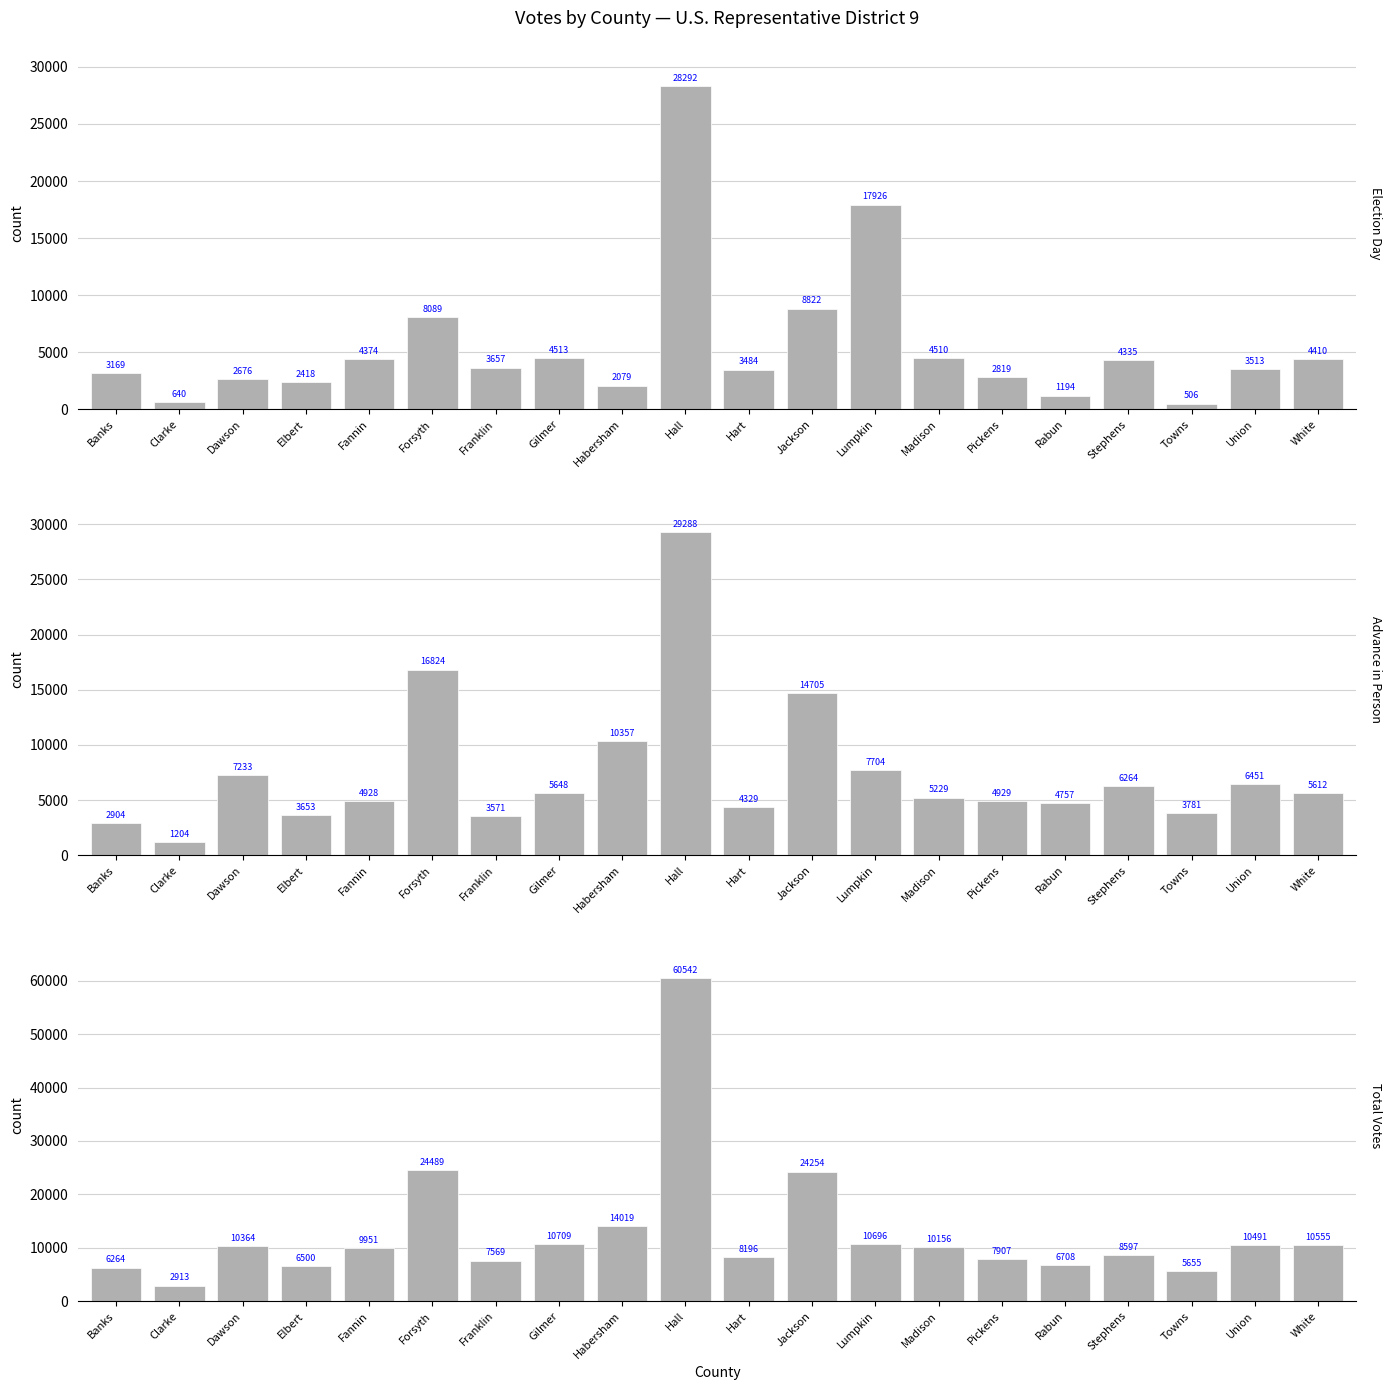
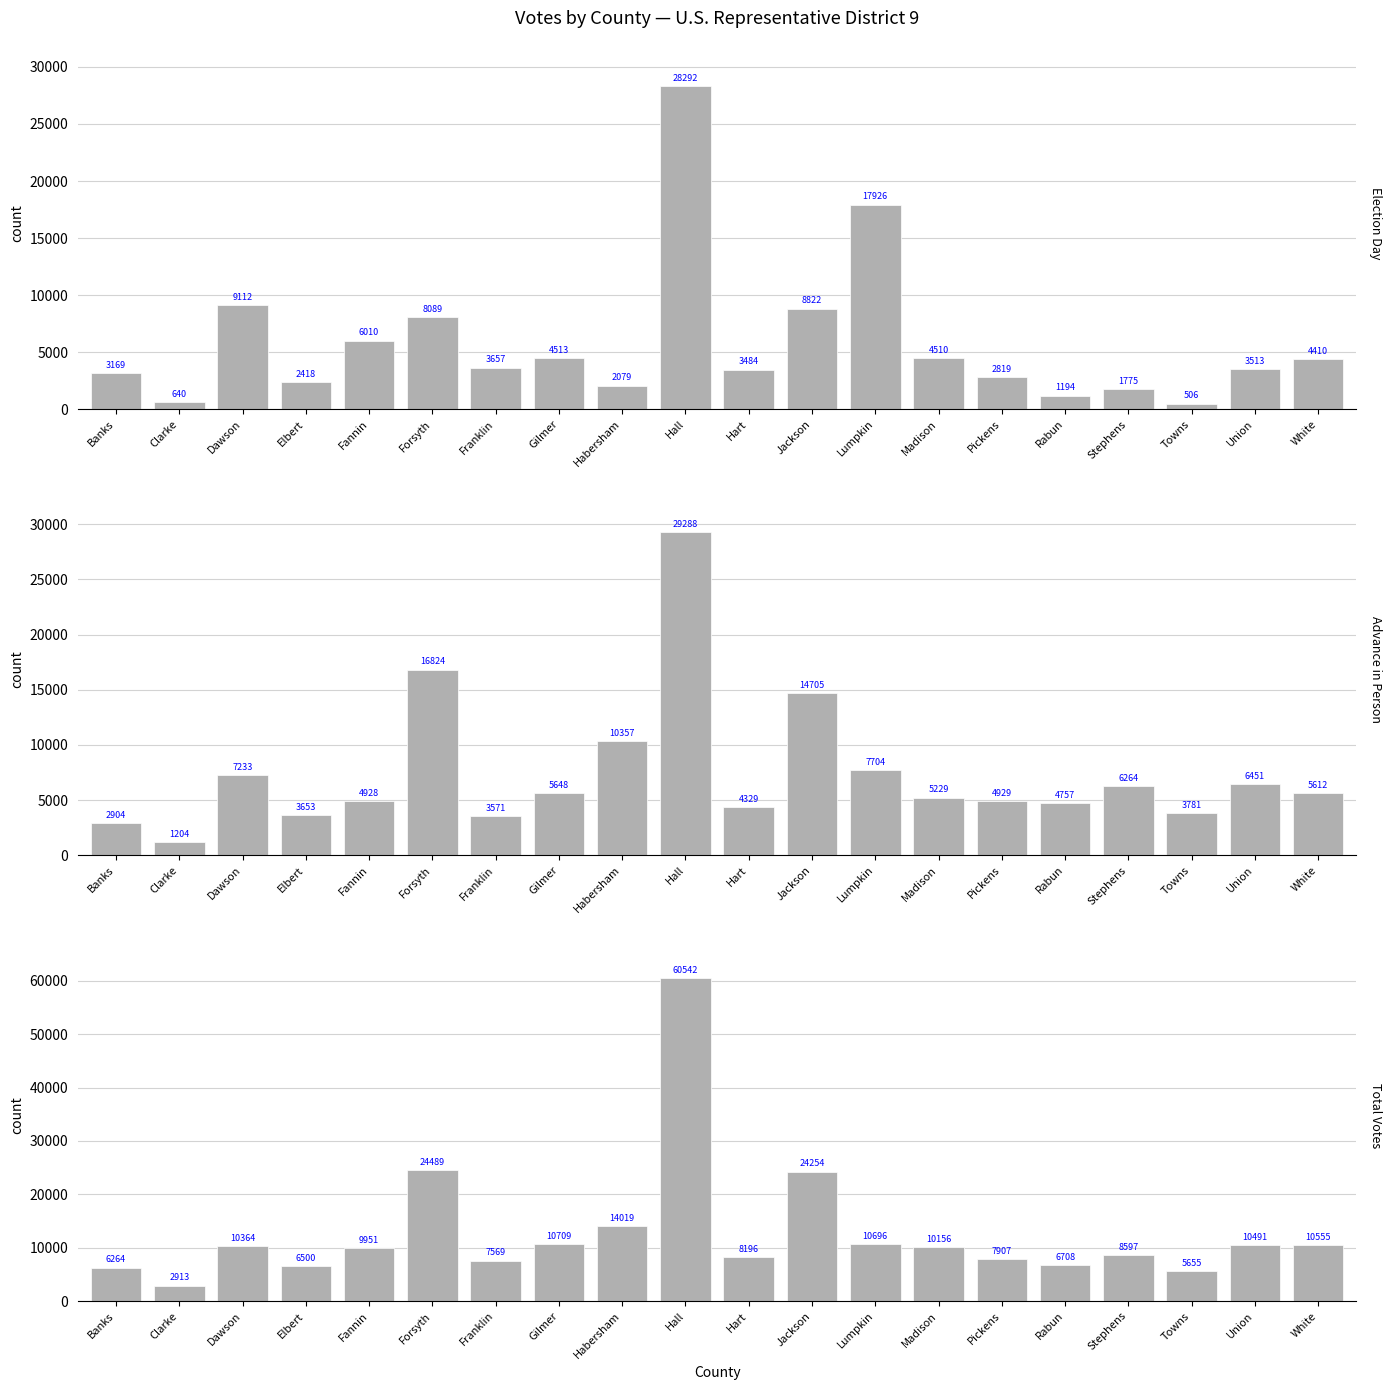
  {
    "Votes by County — U.S. Representative District 9": {
      "Banks": 3169,
      "Clarke": 640,
-     "Dawson": 2676,
+     "Dawson": 9112,
      "Elbert": 2418,
-     "Fannin": 4374,
+     "Fannin": 6010,
      "Forsyth": 8089,
      "Franklin": 3657,
      "Gilmer": 4513,
      "Habersham": 2079,
      "Hall": 28292,
      "Hart": 3484,
      "Jackson": 8822,
      "Lumpkin": 17926,
      "Madison": 4510,
      "Pickens": 2819,
      "Rabun": 1194,
-     "Stephens": 4335,
+     "Stephens": 1775,
      "Towns": 506,
      "Union": 3513,
      "White": 4410
    }
  }
